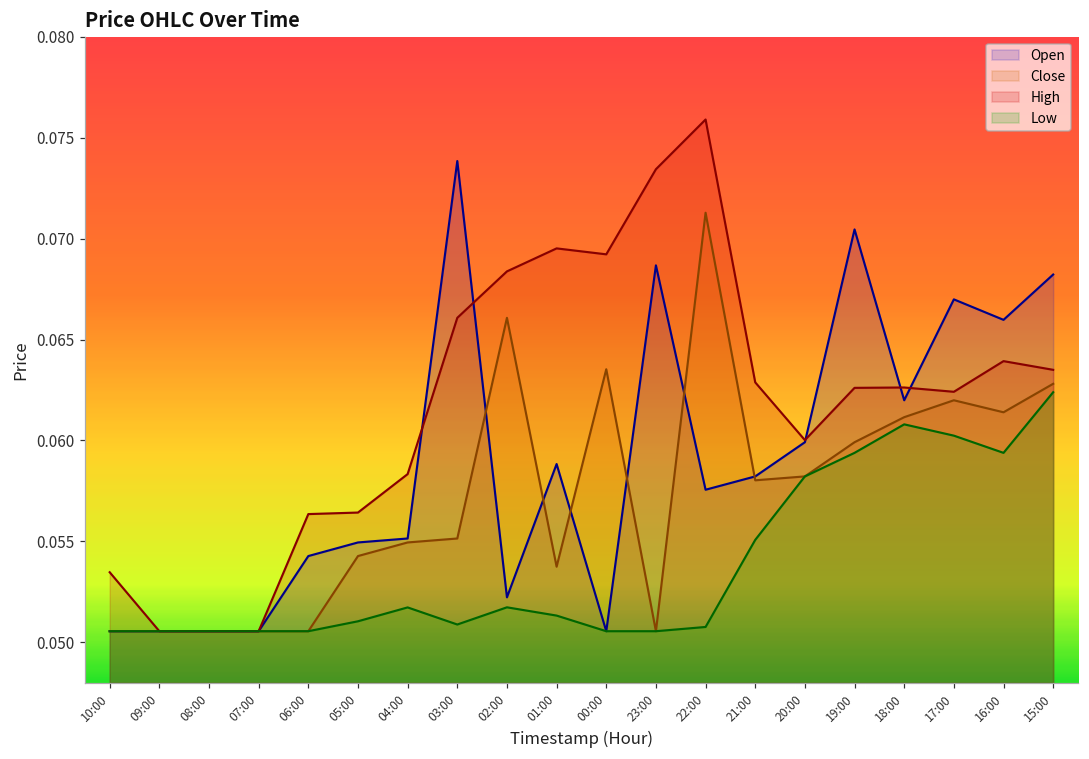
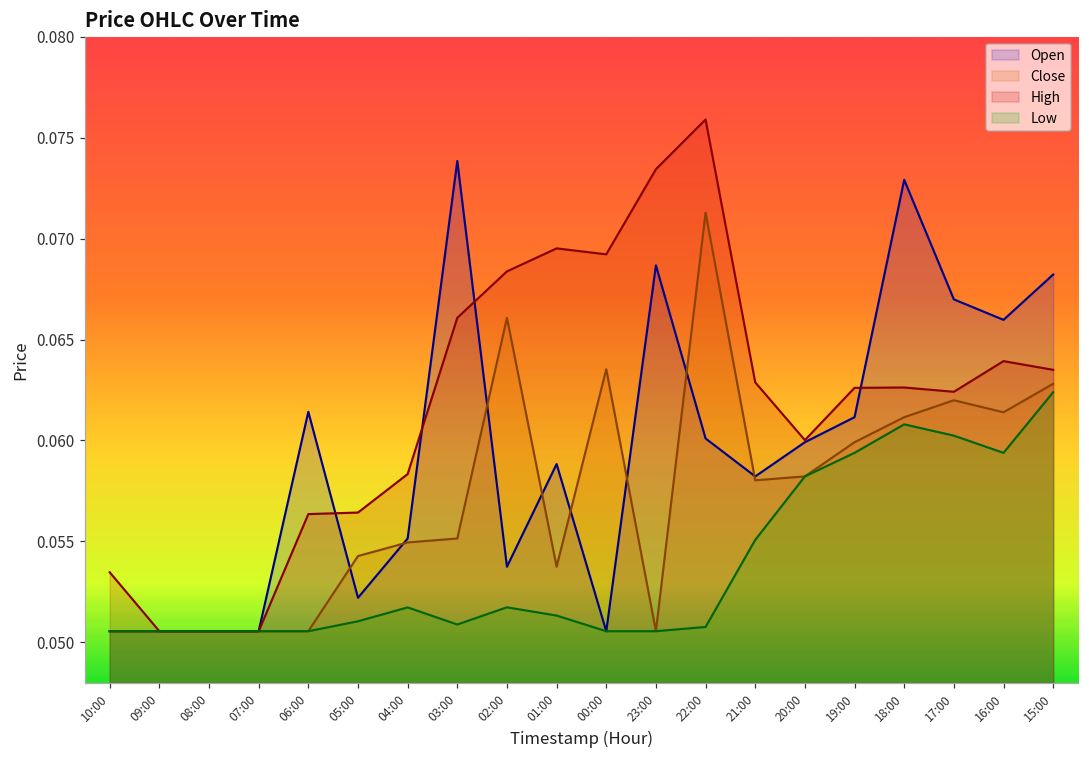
  {
    "Open": {
-     "06:00": 0.0543,
-     "05:00": 0.0550,
+     "06:00": 0.0614,
+     "05:00": 0.0522,
      "04:00": 0.0551,
      "03:00": 0.0738,
-     "02:00": 0.0522,
+     "02:00": 0.0537,
      "01:00": 0.0588,
      "23:00": 0.0687,
-     "22:00": 0.0576,
+     "22:00": 0.0601,
      "21:00": 0.0582,
-     "19:00": 0.0705,
-     "18:00": 0.0620,
+     "19:00": 0.0612,
+     "18:00": 0.0729,
      "17:00": 0.0670,
      "16:00": 0.0660,
      "15:00": 0.0682
    }
  }
